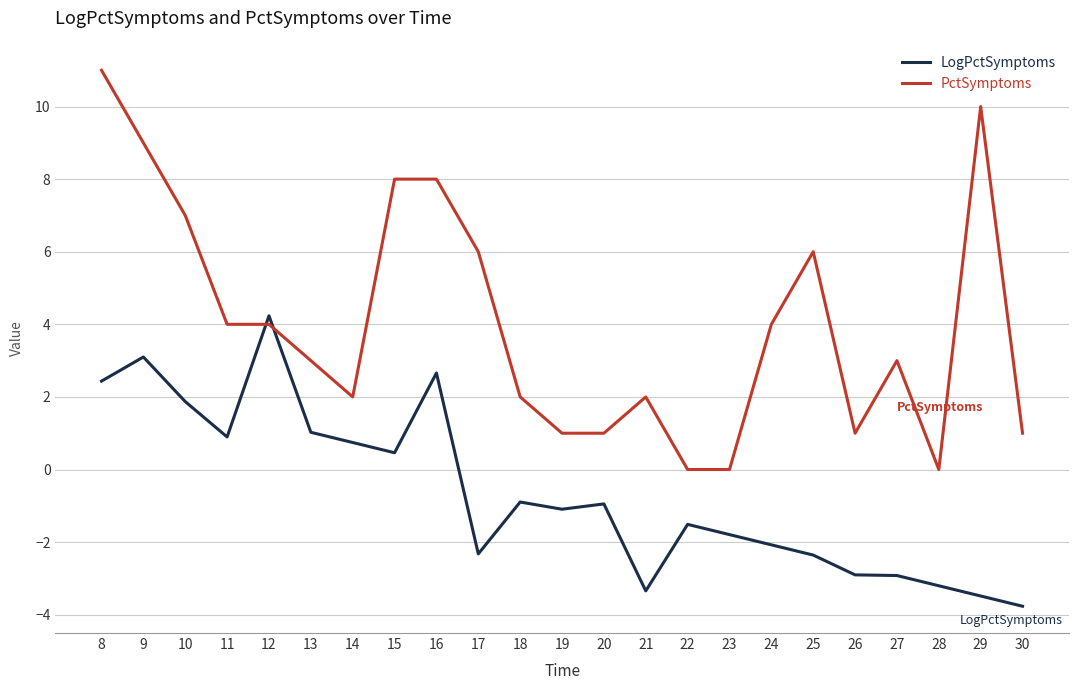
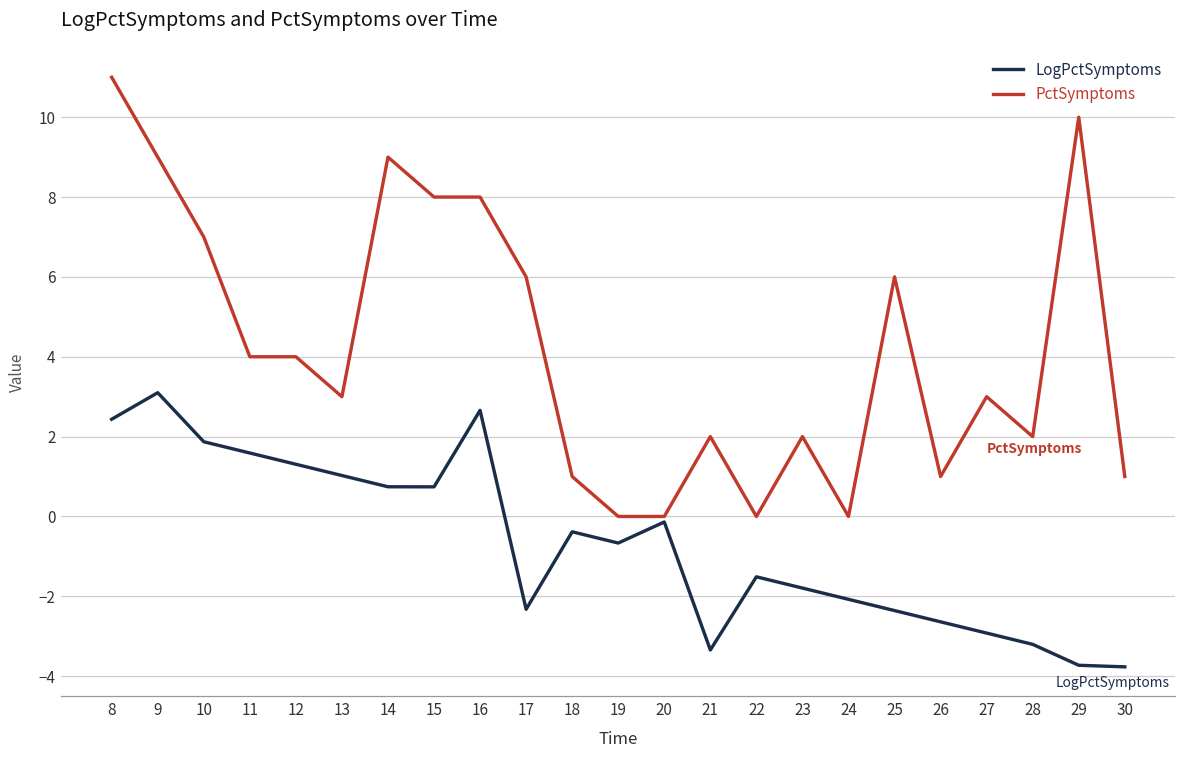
  {
    "LogPctSymptoms": {
      "8": 2.4,
      "9": 3.1,
      "10": 1.9,
-     "11": 0.9,
-     "12": 4.2,
+     "11": 1.6,
+     "12": 1.3,
      "13": 1.0,
      "14": 0.7,
-     "15": 0.5,
+     "15": 0.7,
      "16": 2.7,
      "17": -2.3,
-     "18": -0.9,
-     "19": -1.1,
-     "20": -0.9,
+     "18": -0.4,
+     "19": -0.7,
+     "20": -0.1,
      "21": -3.3,
      "22": -1.5,
      "23": -1.8,
      "24": -2.1,
      "25": -2.4,
-     "26": -2.9,
+     "26": -2.6,
      "27": -2.9,
      "28": -3.2,
-     "29": -3.5,
+     "29": -3.7,
      "30": -3.8
    },
    "PctSymptoms": {
      "8": 11,
      "9": 9,
      "10": 7,
      "11": 4,
      "12": 4,
      "13": 3,
-     "14": 2,
+     "14": 9,
      "15": 8,
      "16": 8,
      "17": 6,
-     "18": 2,
-     "19": 1,
-     "20": 1,
+     "18": 1,
+     "19": 0,
+     "20": 0,
      "21": 2,
      "22": 0,
-     "23": 0,
-     "24": 4,
+     "23": 2,
+     "24": 0,
      "25": 6,
      "26": 1,
      "27": 3,
-     "28": 0,
+     "28": 2,
      "29": 10,
      "30": 1
    }
  }
